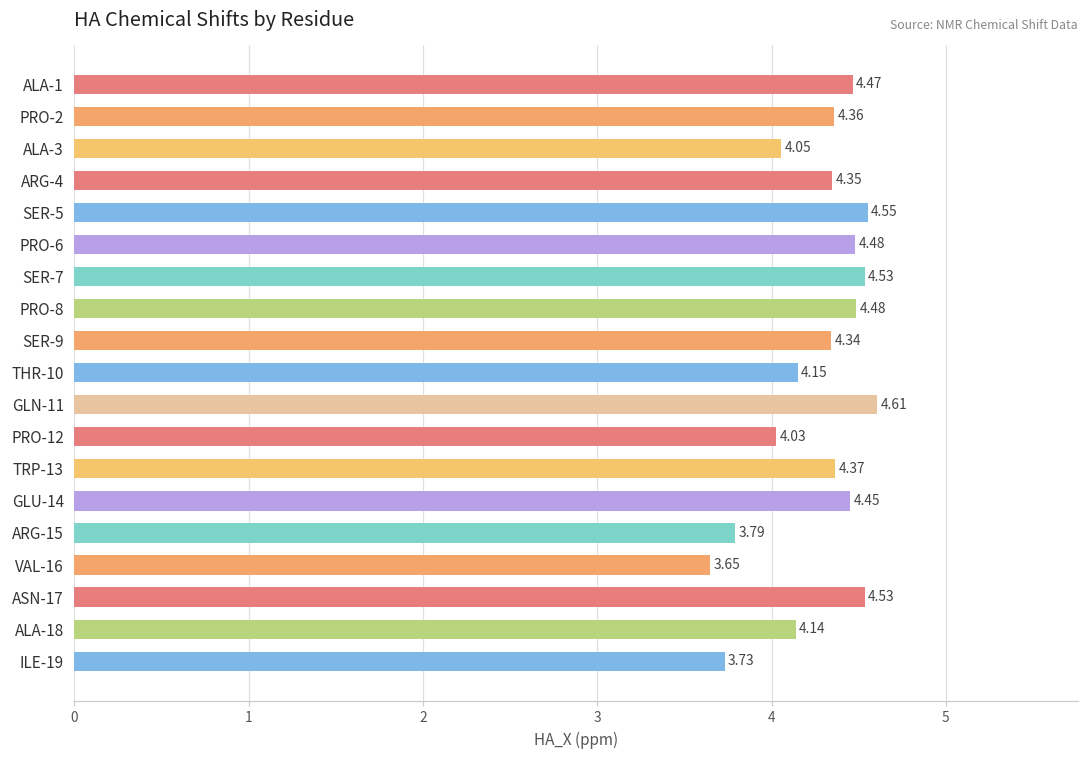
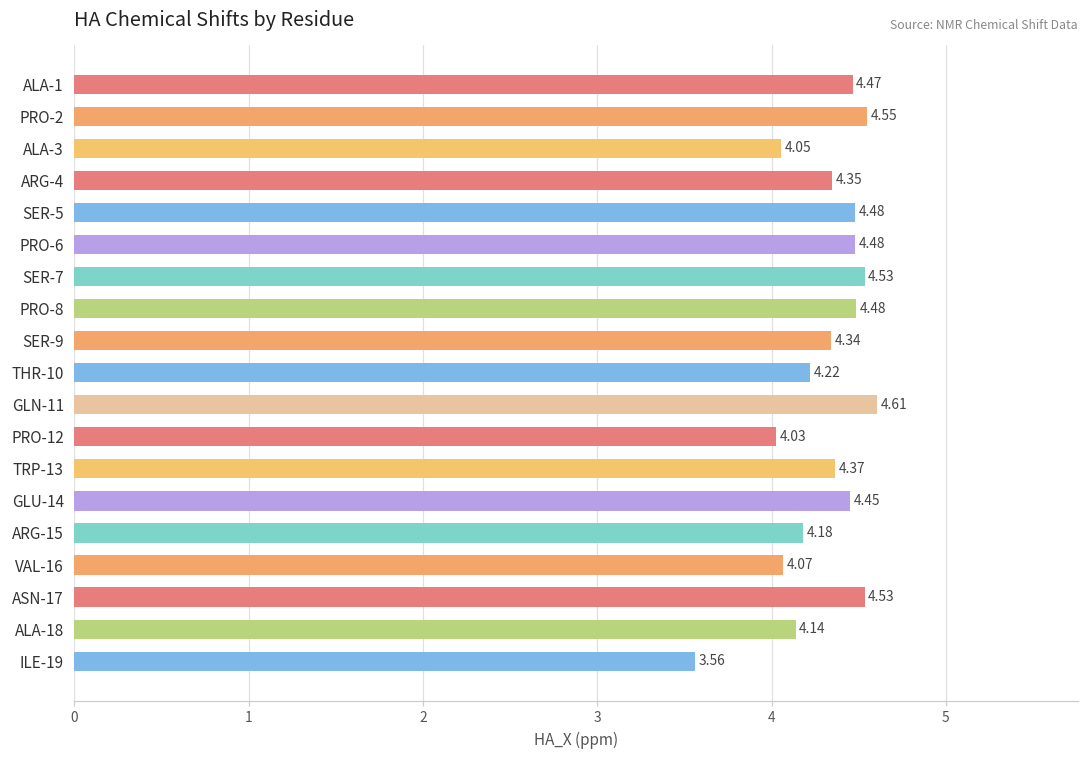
  {
    "ALA-1": 4.47,
-   "PRO-2": 4.36,
+   "PRO-2": 4.55,
    "ALA-3": 4.05,
    "ARG-4": 4.35,
-   "SER-5": 4.55,
+   "SER-5": 4.48,
    "PRO-6": 4.48,
    "SER-7": 4.53,
    "PRO-8": 4.48,
    "SER-9": 4.34,
-   "THR-10": 4.15,
+   "THR-10": 4.22,
    "GLN-11": 4.61,
    "PRO-12": 4.03,
    "TRP-13": 4.37,
    "GLU-14": 4.45,
-   "ARG-15": 3.79,
-   "VAL-16": 3.65,
+   "ARG-15": 4.18,
+   "VAL-16": 4.07,
    "ASN-17": 4.53,
    "ALA-18": 4.14,
-   "ILE-19": 3.73
+   "ILE-19": 3.56
  }
